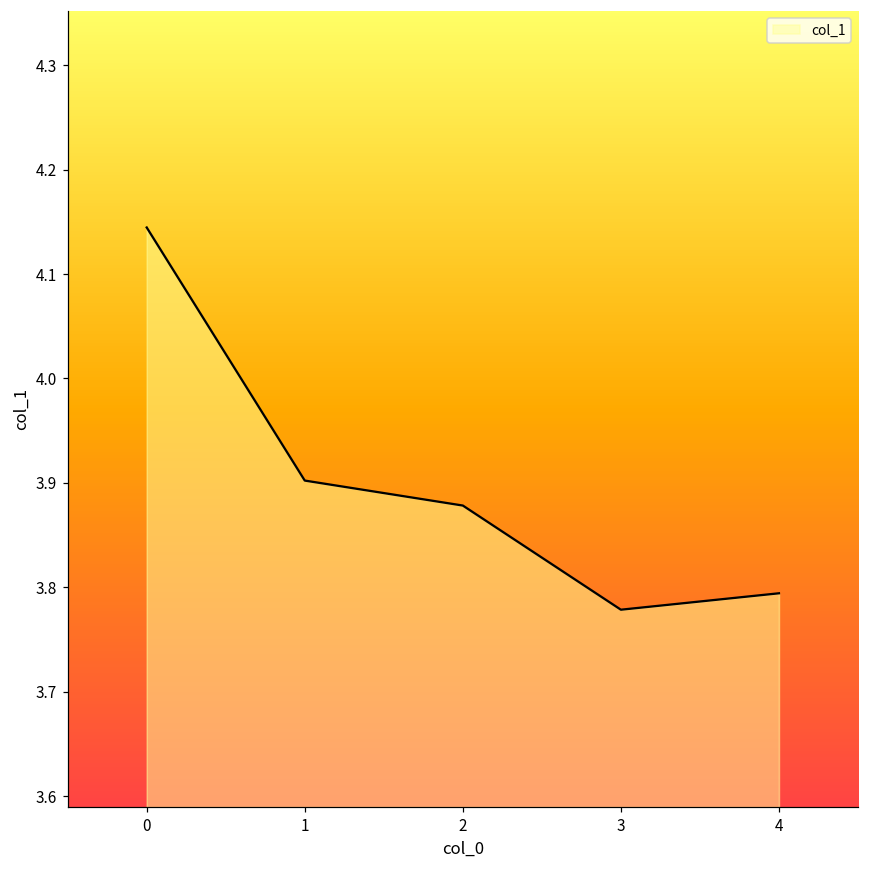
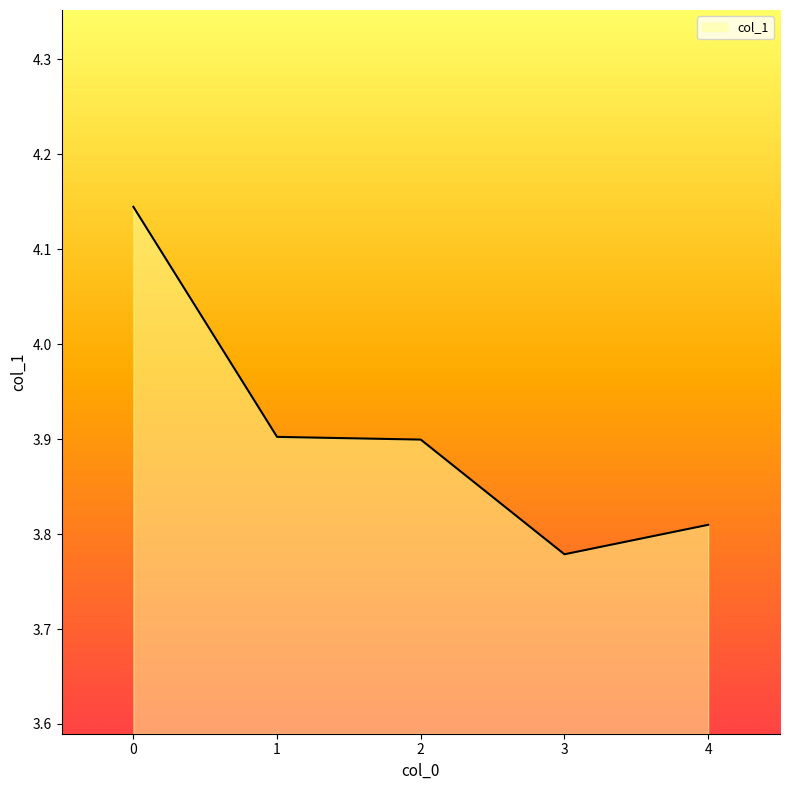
  {
    "0": 4.14,
    "1": 3.90,
-   "2": 3.88,
+   "2": 3.90,
    "3": 3.78,
-   "4": 3.79
+   "4": 3.81
  }
